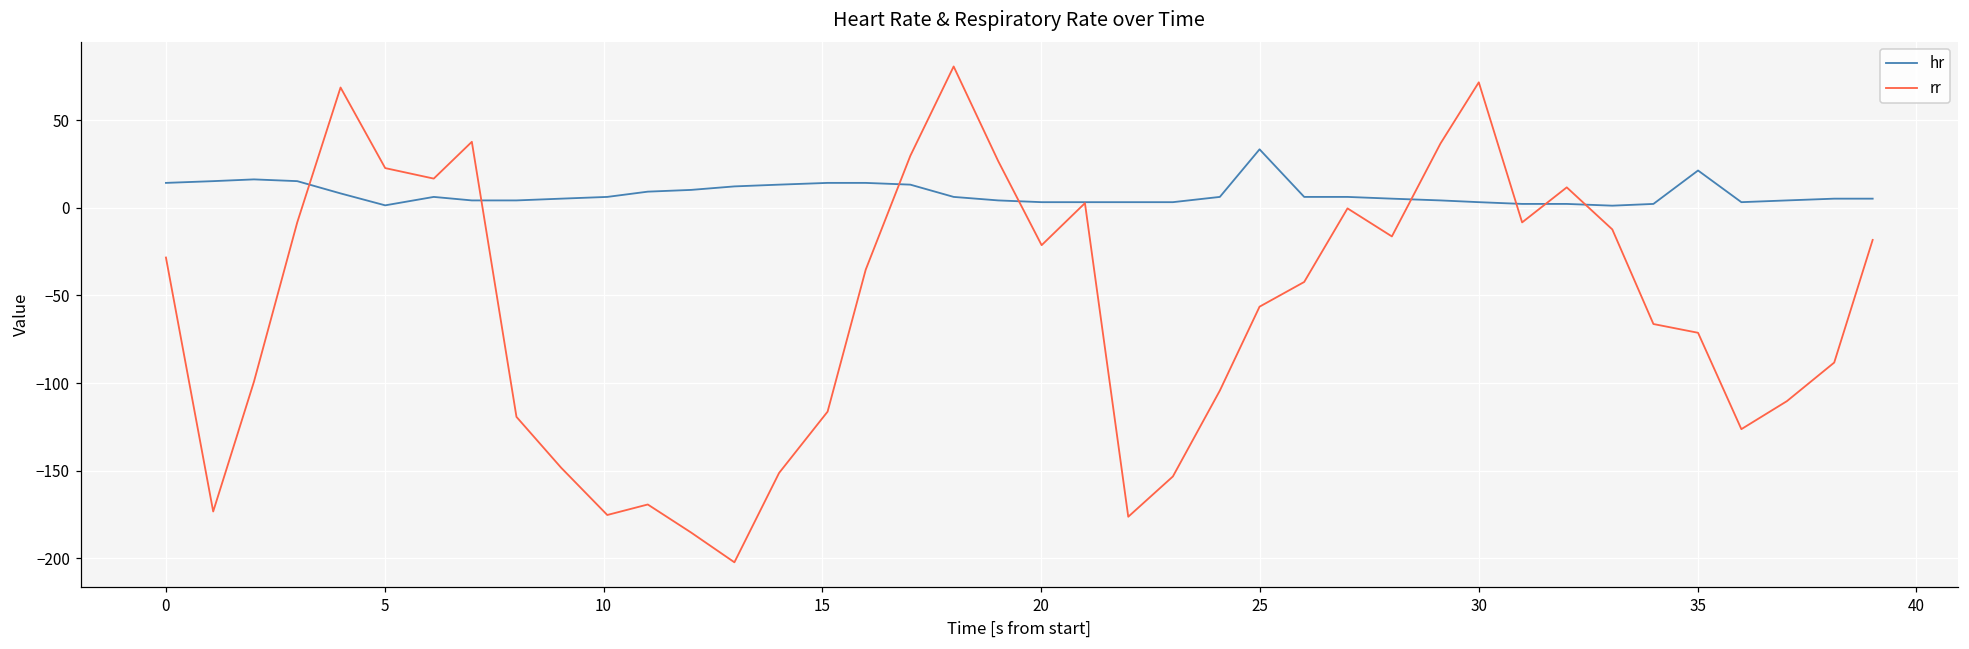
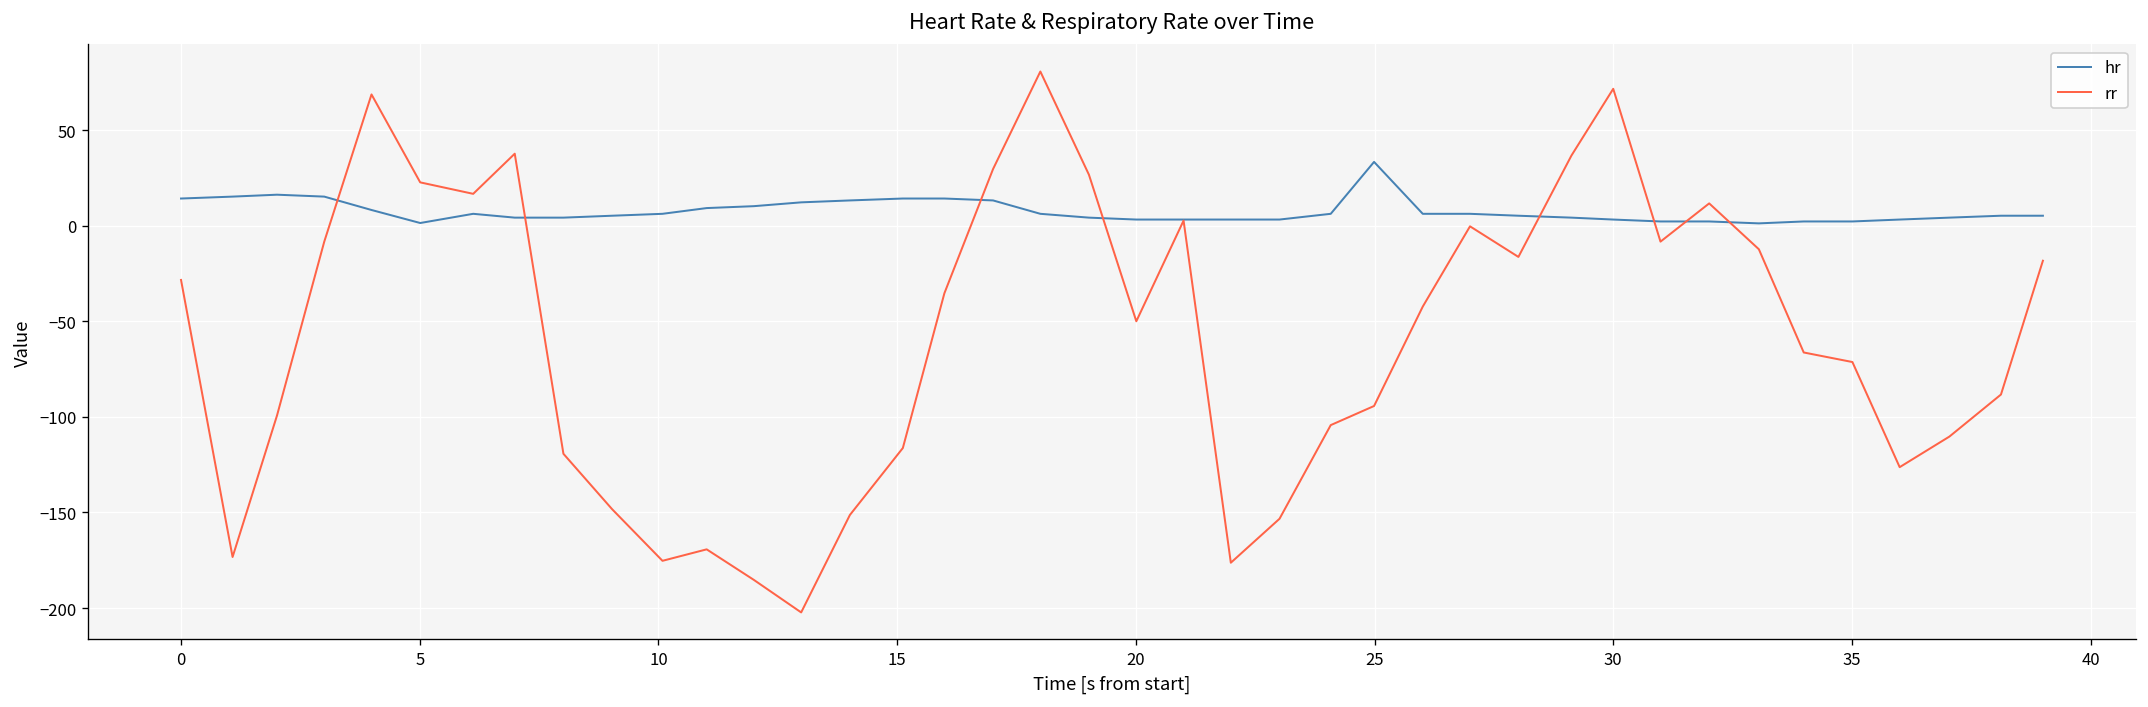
  {
    "hr": {
      "0": 14,
      "5": 1,
      "20": 3,
      "25": 33,
      "30": 3,
-     "35": 21
+     "35": 2
    },
    "rr": {
      "0": -28,
      "5": 23,
-     "20": -21,
-     "25": -56,
+     "20": -50,
+     "25": -94,
      "30": 72,
      "35": -71
    }
  }
